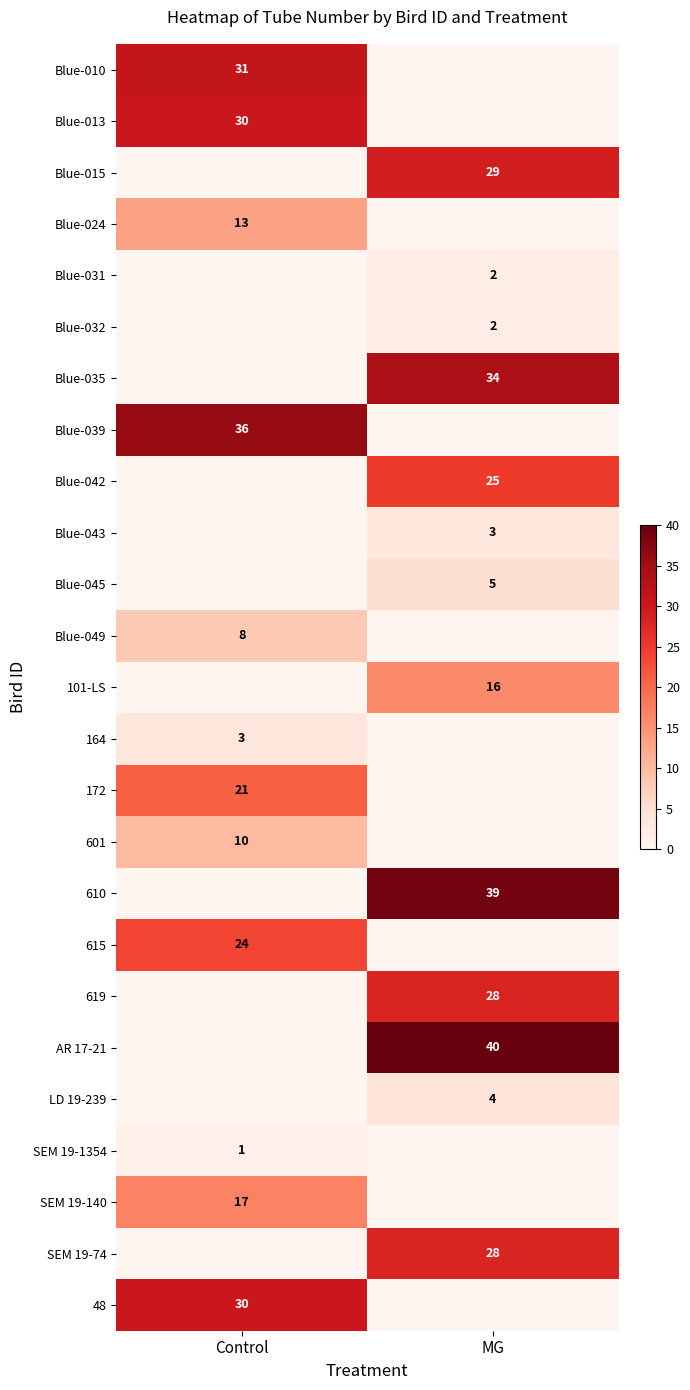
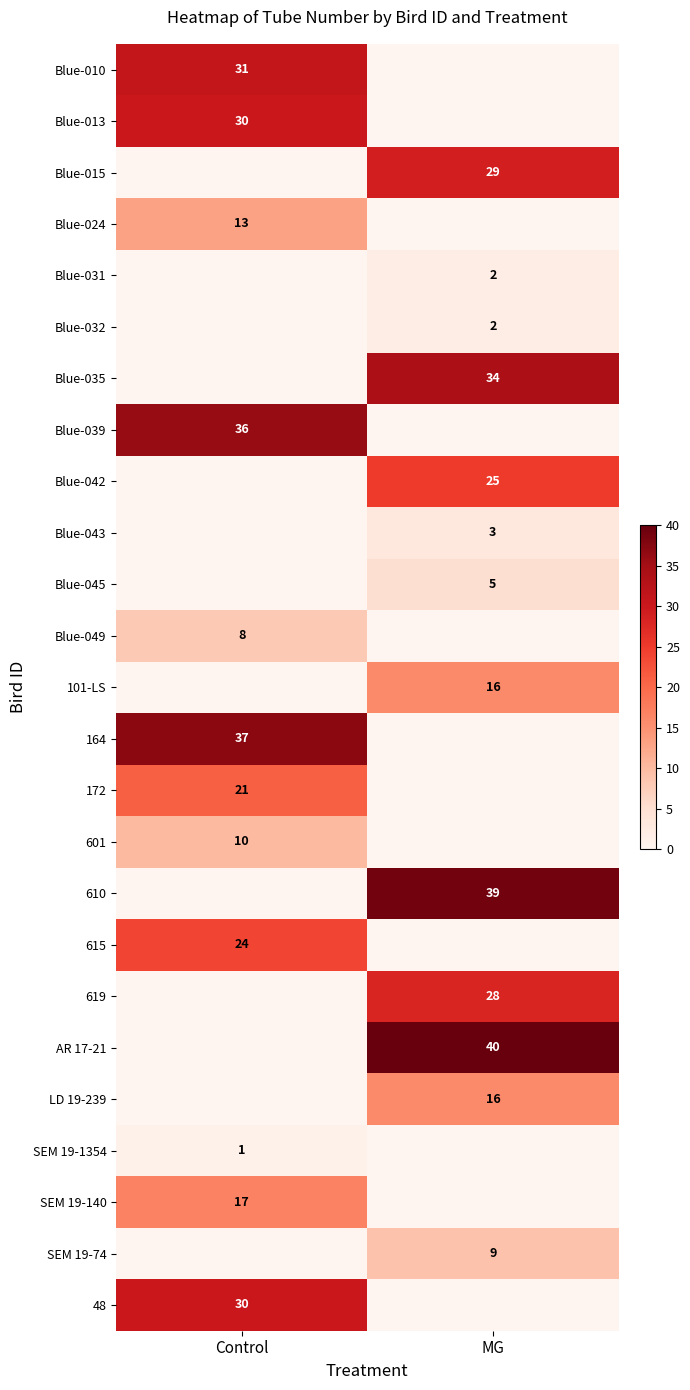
  {
    "Blue-010": {
      "Control": 31
    },
    "Blue-013": {
      "Control": 30
    },
    "Blue-015": {
      "MG": 29
    },
    "Blue-024": {
      "Control": 13
    },
    "Blue-031": {
      "MG": 2
    },
    "Blue-032": {
      "MG": 2
    },
    "Blue-035": {
      "MG": 34
    },
    "Blue-039": {
      "Control": 36
    },
    "Blue-042": {
      "MG": 25
    },
    "Blue-043": {
      "MG": 3
    },
    "Blue-045": {
      "MG": 5
    },
    "Blue-049": {
      "Control": 8
    },
    "101-LS": {
      "MG": 16
    },
    "164": {
-     "Control": 3
+     "Control": 37
    },
    "172": {
      "Control": 21
    },
    "601": {
      "Control": 10
    },
    "610": {
      "MG": 39
    },
    "615": {
      "Control": 24
    },
    "619": {
      "MG": 28
    },
    "AR 17-21": {
      "MG": 40
    },
    "LD 19-239": {
-     "MG": 4
+     "MG": 16
    },
    "SEM 19-1354": {
      "Control": 1
    },
    "SEM 19-140": {
      "Control": 17
    },
    "SEM 19-74": {
-     "MG": 28
+     "MG": 9
    },
    "48": {
      "Control": 30
    }
  }
